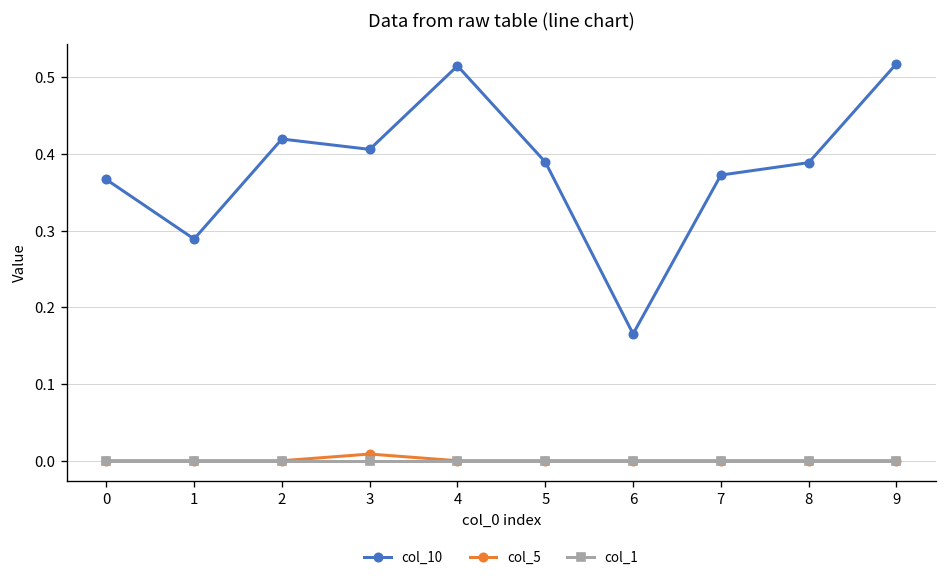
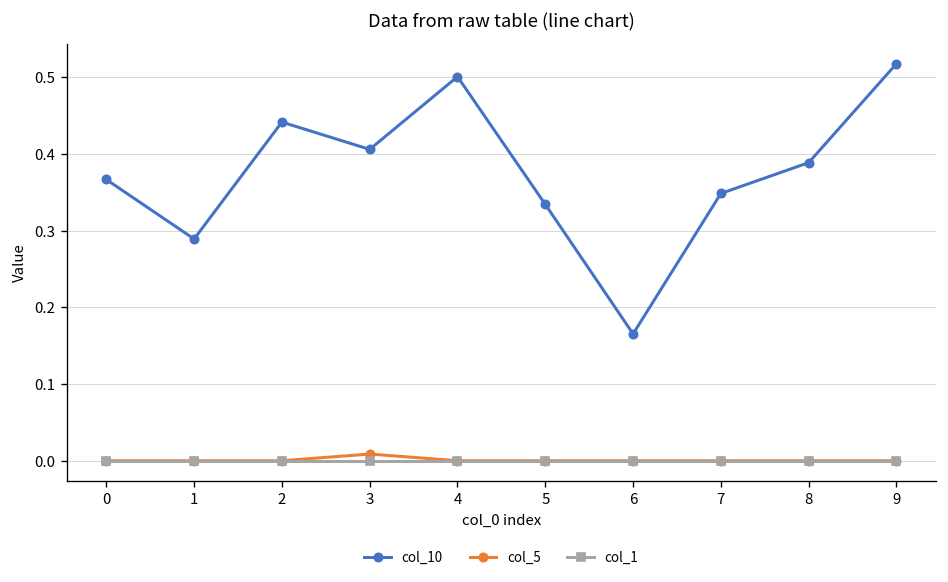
  {
    "col_10": {
      "0": 0.37,
      "1": 0.29,
-     "2": 0.42,
+     "2": 0.44,
      "3": 0.41,
-     "4": 0.51,
-     "5": 0.39,
+     "4": 0.50,
+     "5": 0.33,
      "6": 0.17,
-     "7": 0.37,
+     "7": 0.35,
      "8": 0.39,
      "9": 0.52
    },
    "col_5": {
      "3": 0.01
    },
    "col_1": {
      "3": 0.00
    }
  }
